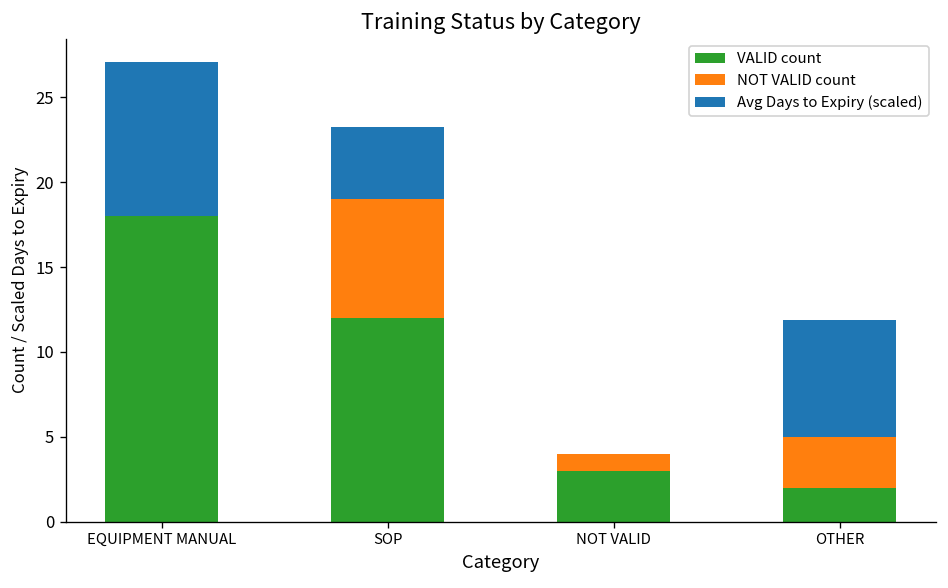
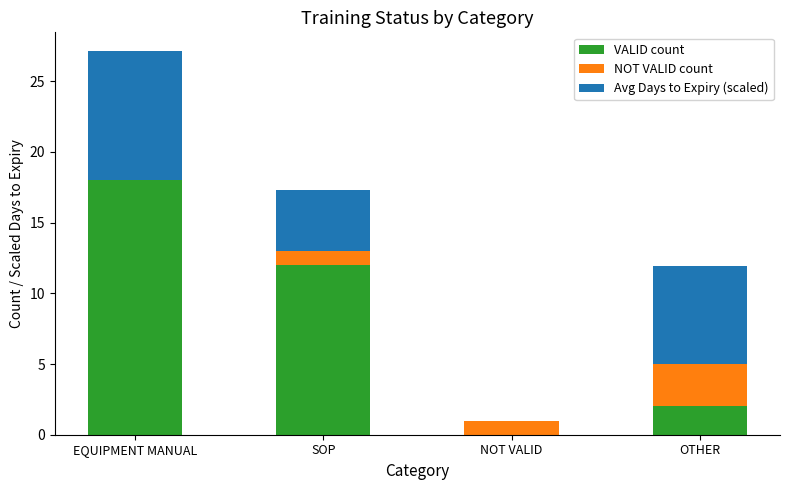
  {
    "VALID count": {
      "EQUIPMENT MANUAL": 18,
      "SOP": 12,
-     "NOT VALID": 3,
+     "NOT VALID": 0,
      "OTHER": 2
    },
    "NOT VALID count": {
      "EQUIPMENT MANUAL": 0,
-     "SOP": 7,
+     "SOP": 1,
      "NOT VALID": 1,
      "OTHER": 3
    },
    "Avg Days to Expiry (scaled)": {
      "EQUIPMENT MANUAL": 9,
      "SOP": 4.3,
      "NOT VALID": 0,
      "OTHER": 7
    }
  }
